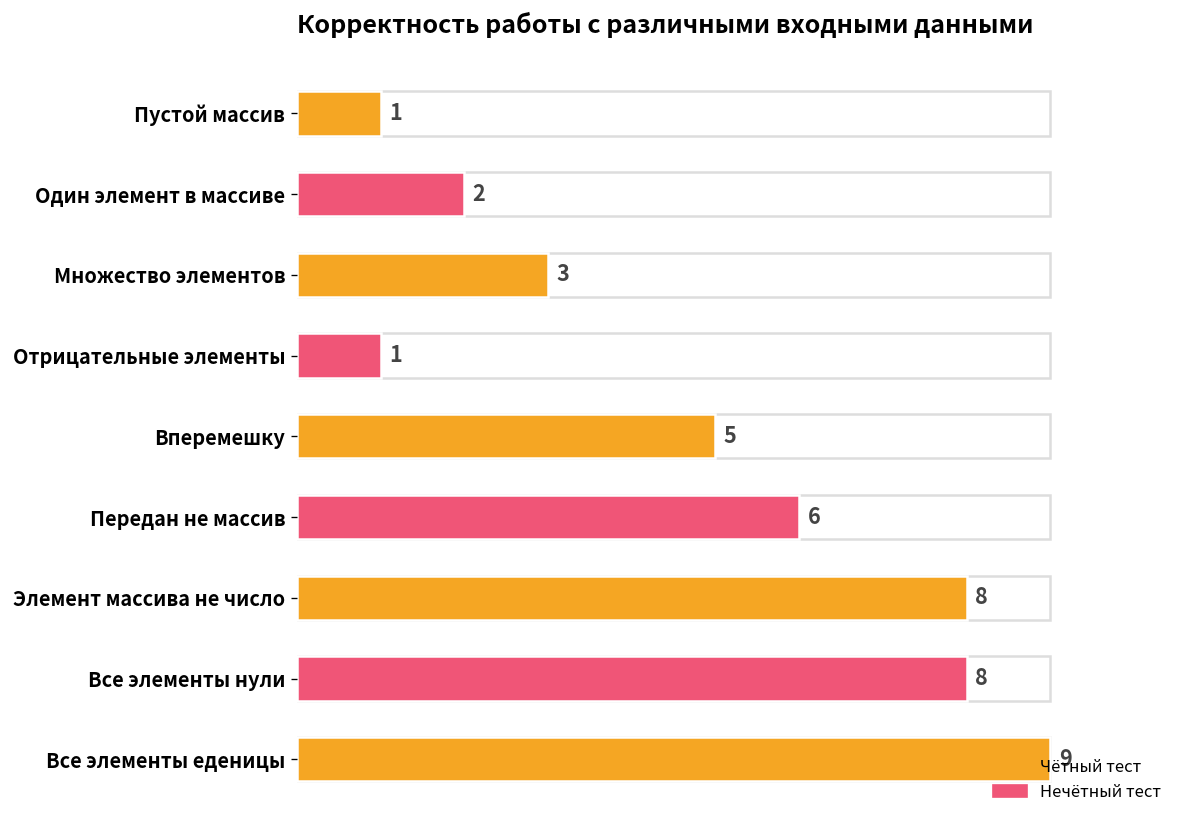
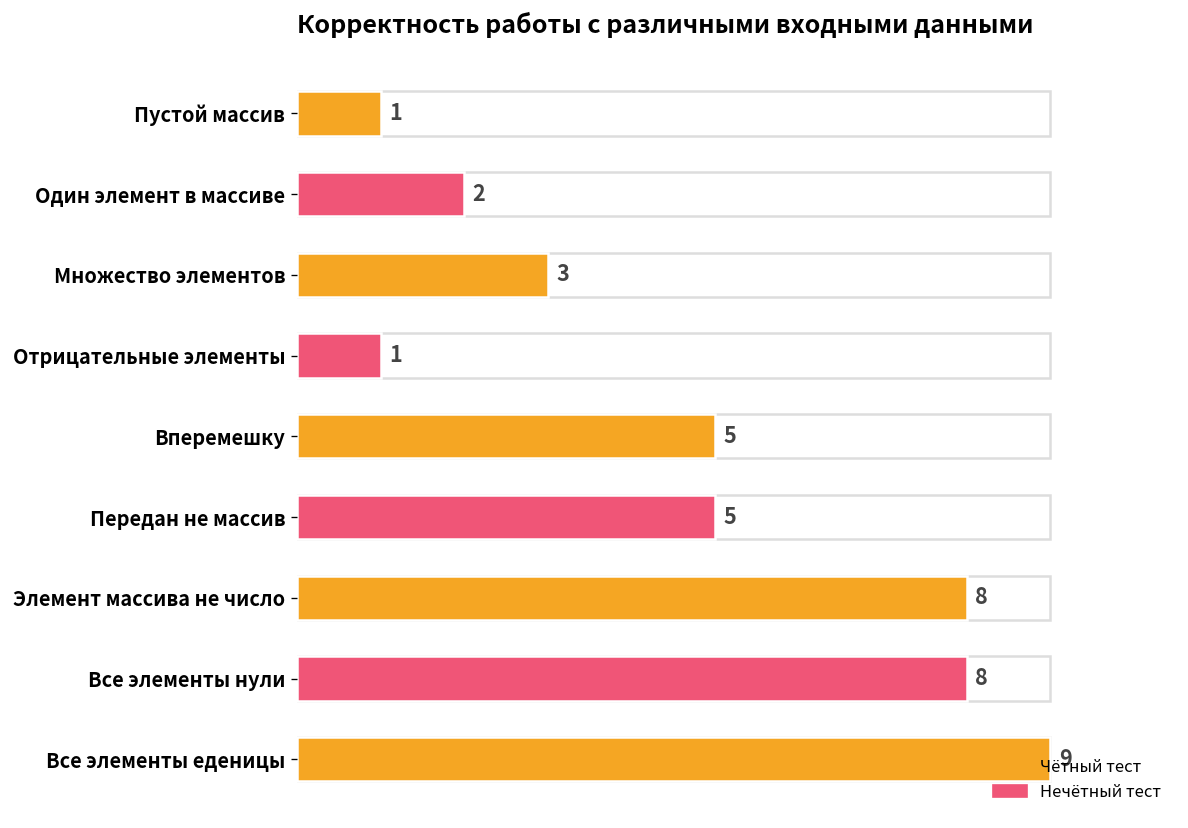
  {
    "Пустой массив": 1,
    "Один элемент в массиве": 2,
    "Множество элементов": 3,
    "Отрицательные элементы": 1,
    "Вперемешку": 5,
-   "Передан не массив": 6,
+   "Передан не массив": 5,
    "Элемент массива не число": 8,
    "Все элементы нули": 8,
    "Все элементы еденицы": 9
  }
